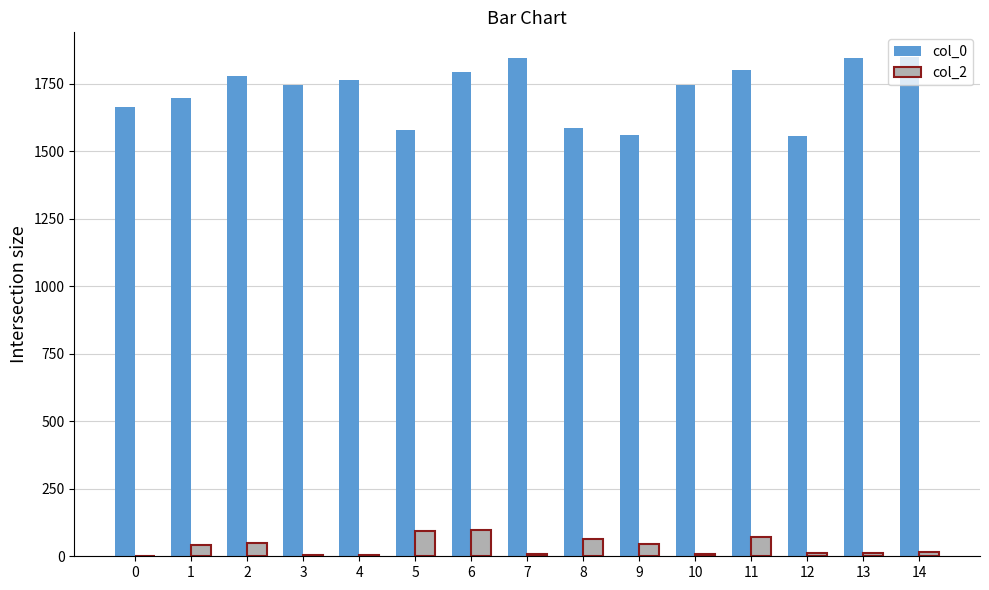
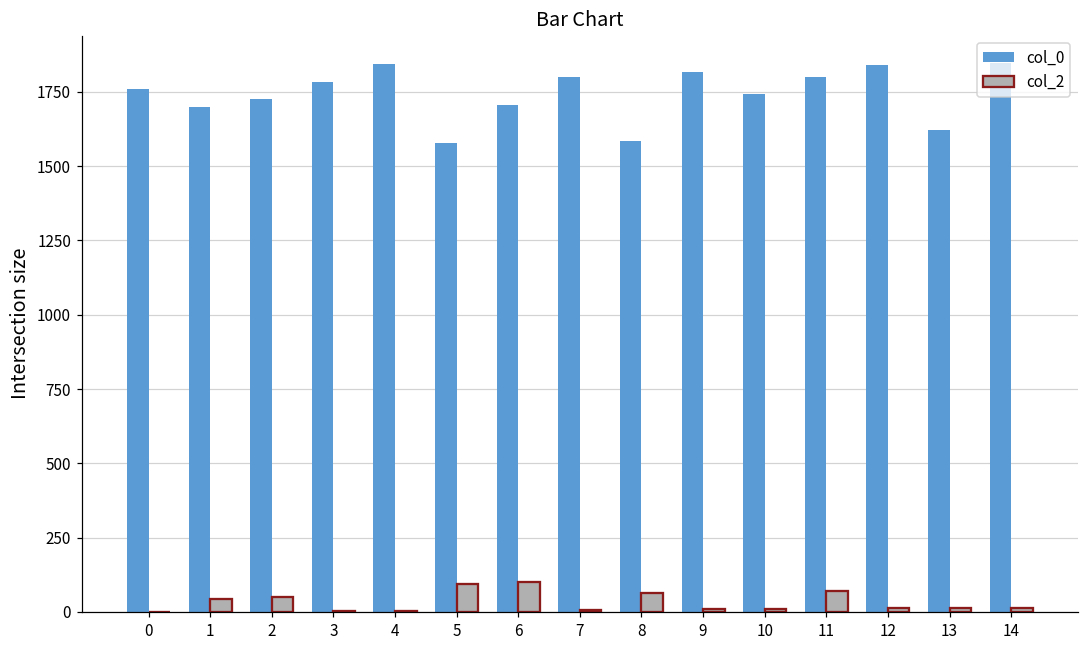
  {
    "col_0": {
-     "0": 1660,
+     "0": 1760,
      "1": 1700,
-     "2": 1780,
-     "3": 1750,
-     "4": 1760,
+     "2": 1720,
+     "3": 1780,
+     "4": 1840,
      "5": 1580,
-     "6": 1790,
-     "7": 1840,
+     "6": 1710,
+     "7": 1800,
      "8": 1580,
-     "9": 1560,
+     "9": 1820,
      "10": 1740,
      "11": 1800,
-     "12": 1560,
-     "13": 1840
+     "12": 1840,
+     "13": 1620
    },
    "col_2": {
      "0": 0,
      "1": 40,
      "2": 50,
      "5": 90,
      "6": 100,
      "8": 70,
-     "9": 50,
+     "9": 10,
      "10": 10,
      "11": 70,
      "12": 10,
      "13": 10,
      "14": 10
    }
  }
